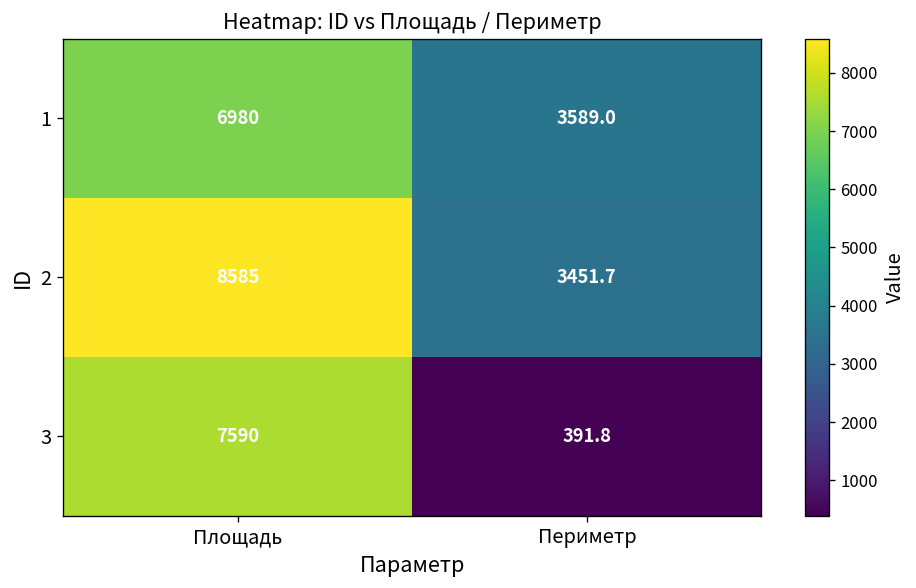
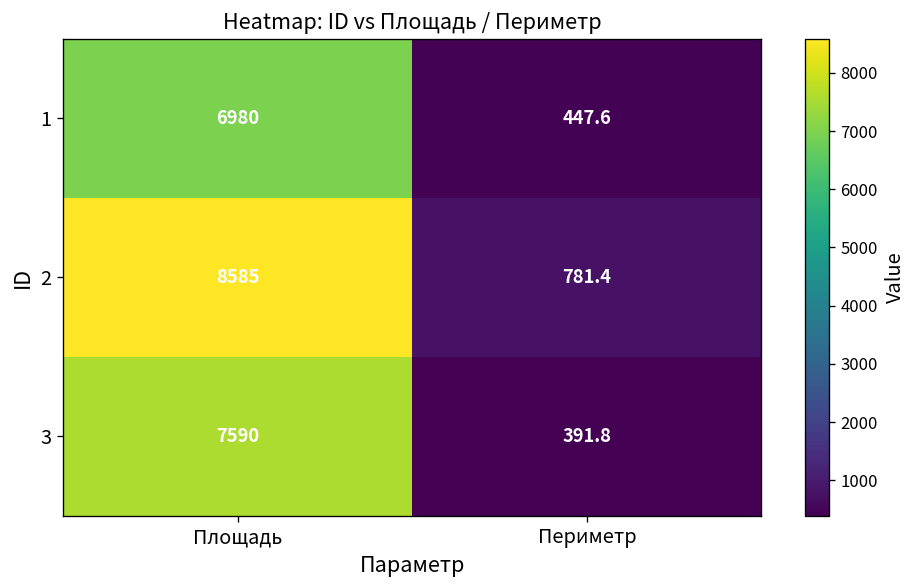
  {
    "1": {
      "Площадь": 6980,
-     "Периметр": 3589.0
+     "Периметр": 447.6
    },
    "2": {
      "Площадь": 8585,
-     "Периметр": 3451.7
+     "Периметр": 781.4
    },
    "3": {
      "Площадь": 7590,
      "Периметр": 391.8
    }
  }
